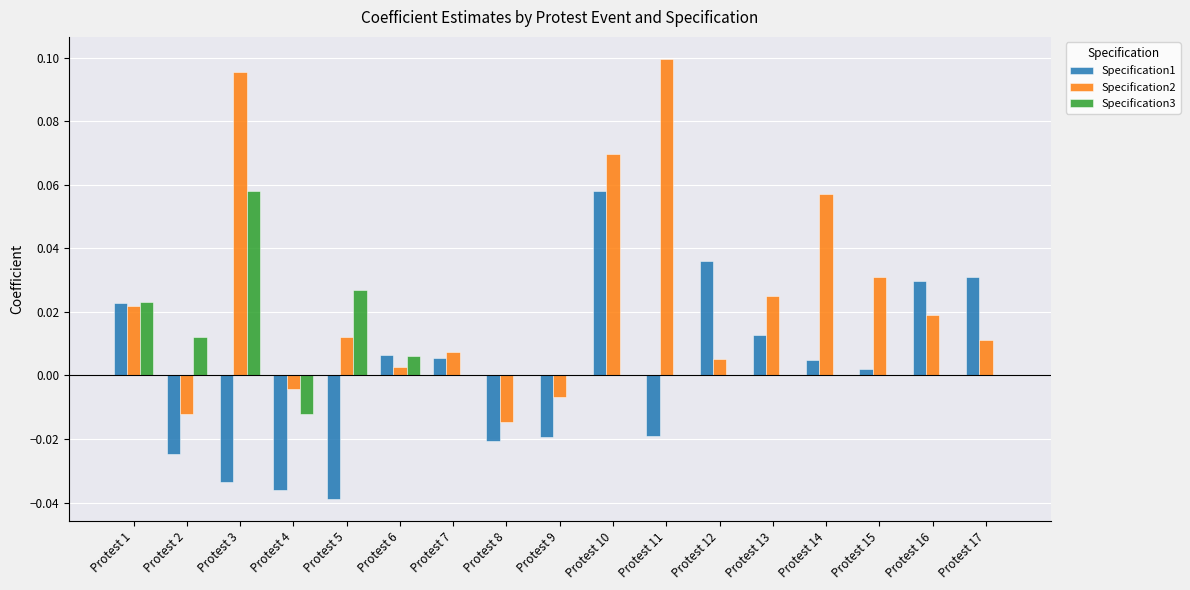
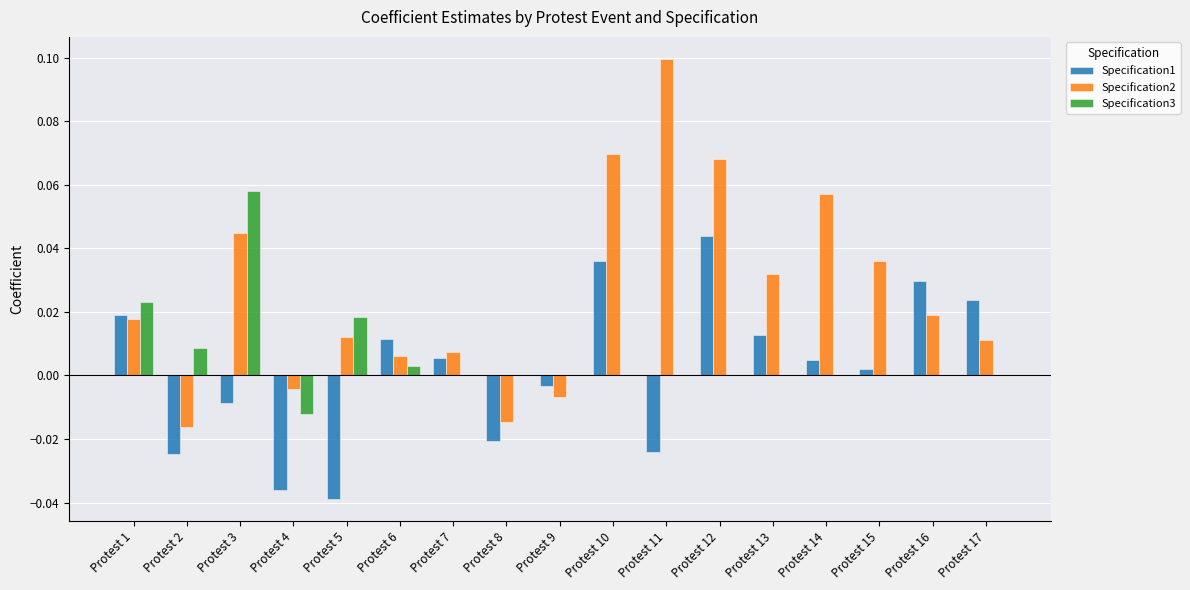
  {
    "Specification1": {
-     "Protest 1": 0.023,
+     "Protest 1": 0.019,
      "Protest 2": -0.025,
-     "Protest 3": -0.034,
+     "Protest 3": -0.009,
      "Protest 4": -0.036,
      "Protest 5": -0.039,
-     "Protest 6": 0.006,
+     "Protest 6": 0.011,
      "Protest 7": 0.005,
      "Protest 8": -0.021,
-     "Protest 9": -0.019,
-     "Protest 10": 0.058,
-     "Protest 11": -0.019,
-     "Protest 12": 0.036,
+     "Protest 9": -0.003,
+     "Protest 10": 0.036,
+     "Protest 11": -0.024,
+     "Protest 12": 0.044,
      "Protest 13": 0.013,
      "Protest 14": 0.005,
      "Protest 15": 0.002,
      "Protest 16": 0.030,
-     "Protest 17": 0.031
+     "Protest 17": 0.024
    },
    "Specification2": {
-     "Protest 1": 0.022,
-     "Protest 2": -0.012,
-     "Protest 3": 0.096,
+     "Protest 1": 0.018,
+     "Protest 2": -0.016,
+     "Protest 3": 0.045,
      "Protest 4": -0.004,
      "Protest 5": 0.012,
-     "Protest 6": 0.003,
+     "Protest 6": 0.006,
      "Protest 7": 0.007,
      "Protest 8": -0.015,
      "Protest 9": -0.007,
      "Protest 10": 0.070,
      "Protest 11": 0.100,
-     "Protest 12": 0.005,
-     "Protest 13": 0.025,
+     "Protest 12": 0.068,
+     "Protest 13": 0.032,
      "Protest 14": 0.057,
-     "Protest 15": 0.031,
+     "Protest 15": 0.036,
      "Protest 16": 0.019,
      "Protest 17": 0.011
    },
    "Specification3": {
      "Protest 1": 0.023,
-     "Protest 2": 0.012,
+     "Protest 2": 0.009,
      "Protest 3": 0.058,
      "Protest 4": -0.012,
-     "Protest 5": 0.027,
-     "Protest 6": 0.006,
+     "Protest 5": 0.018,
+     "Protest 6": 0.003,
      "Protest 7": 0.000,
      "Protest 8": 0.000,
      "Protest 9": 0.000,
      "Protest 10": 0.000,
      "Protest 11": 0.000,
      "Protest 12": 0.000,
      "Protest 13": 0.000,
      "Protest 14": 0.000,
      "Protest 15": 0.000,
      "Protest 16": 0.000,
      "Protest 17": 0.000
    }
  }
